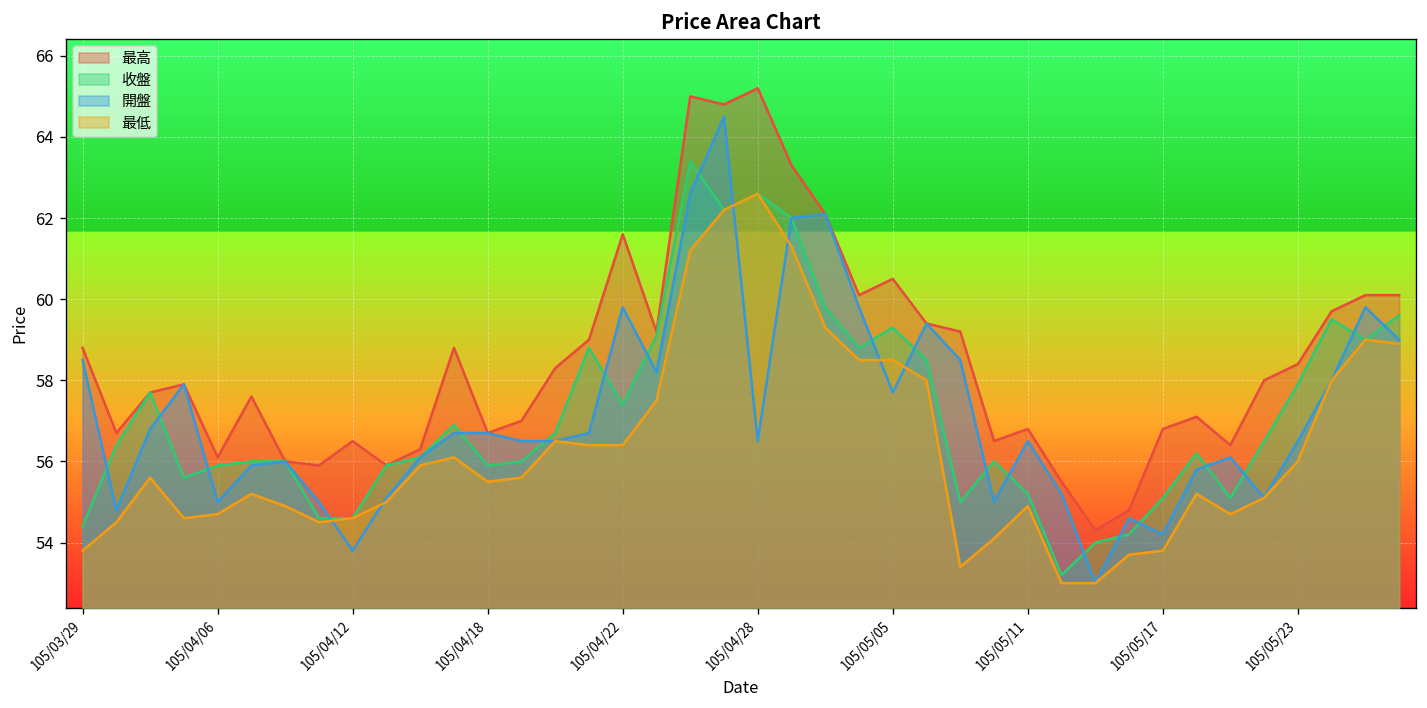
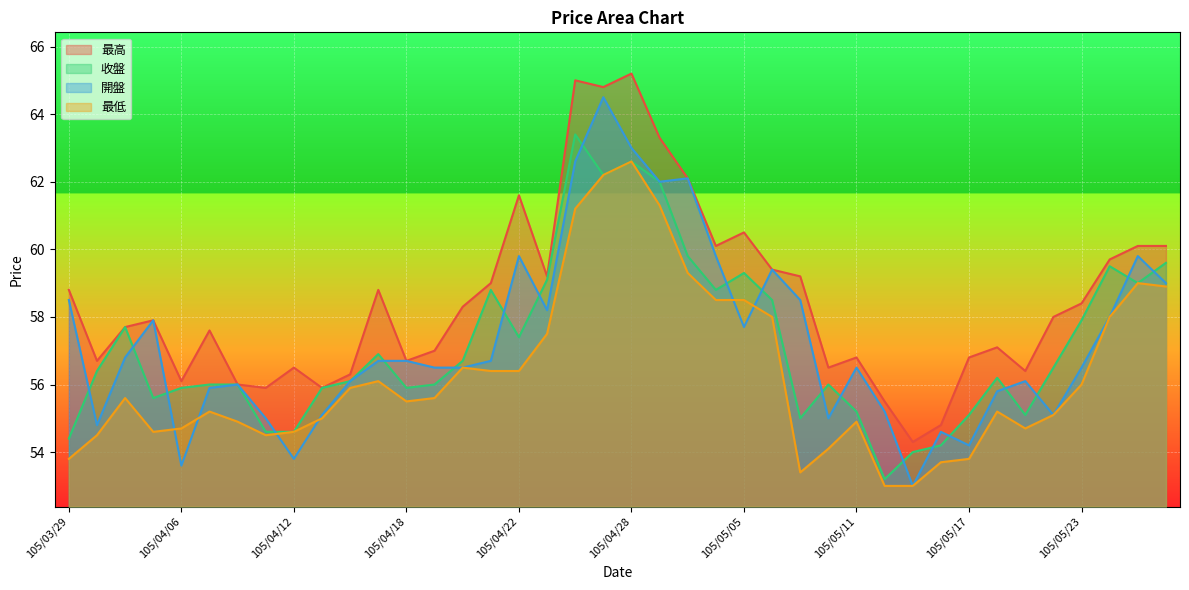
  {
    "收盤": {
      "105/03/29": 54.4,
      "105/04/06": 55.9,
      "105/04/18": 55.9,
      "105/04/22": 57.4,
      "105/05/05": 59.3,
      "105/05/11": 55.2,
      "105/05/17": 55.1,
      "105/05/23": 57.9
    },
    "開盤": {
      "105/03/29": 58.5,
-     "105/04/06": 55.0,
+     "105/04/06": 53.6,
      "105/04/12": 53.8,
      "105/04/22": 59.8,
-     "105/04/28": 56.5,
+     "105/04/28": 63.0,
      "105/05/05": 57.7,
      "105/05/11": 56.5,
      "105/05/17": 54.2,
      "105/05/23": 56.5
    }
  }
